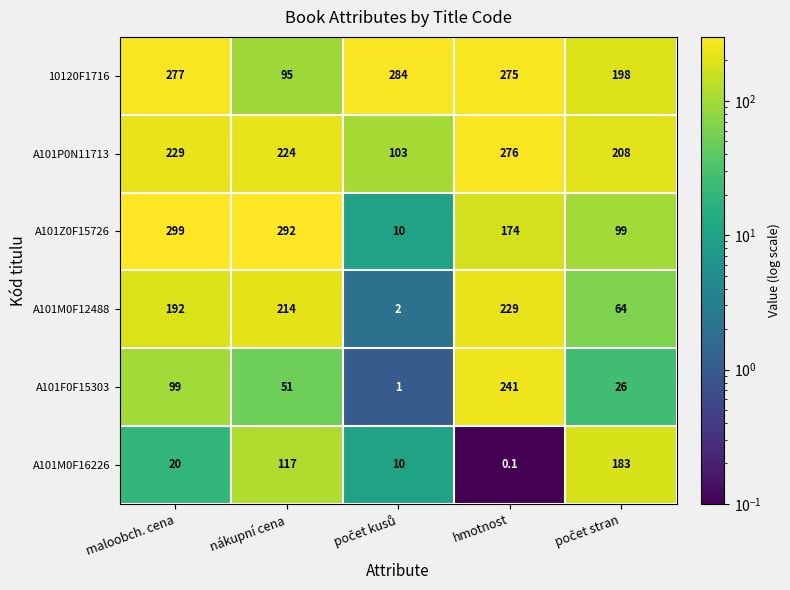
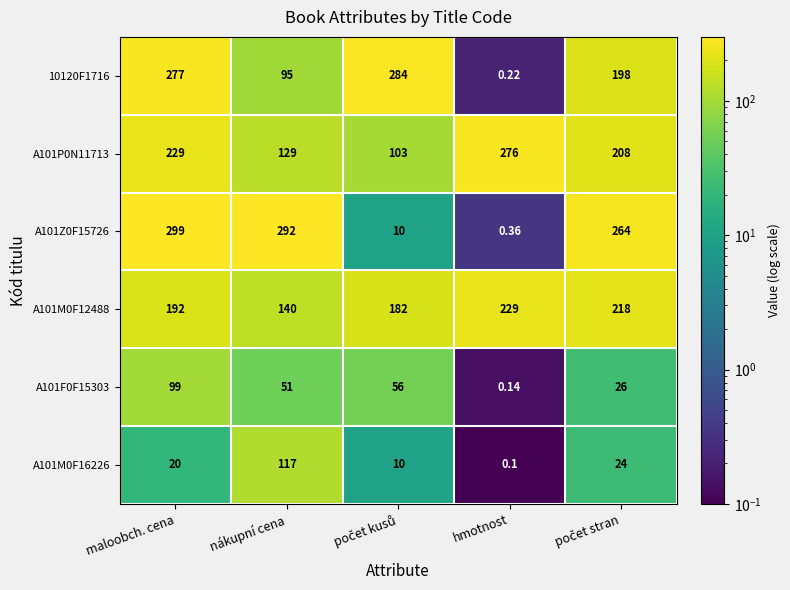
  {
    "10120F1716": {
      "maloobch. cena": 277,
      "nákupní cena": 95,
      "počet kusů": 284,
-     "hmotnost": 275,
+     "hmotnost": 0.22,
      "počet stran": 198
    },
    "A101P0N11713": {
      "maloobch. cena": 229,
-     "nákupní cena": 224,
+     "nákupní cena": 129,
      "počet kusů": 103,
      "hmotnost": 276,
      "počet stran": 208
    },
    "A101Z0F15726": {
      "maloobch. cena": 299,
      "nákupní cena": 292,
      "počet kusů": 10,
-     "hmotnost": 174,
-     "počet stran": 99
+     "hmotnost": 0.36,
+     "počet stran": 264
    },
    "A101M0F12488": {
      "maloobch. cena": 192,
-     "nákupní cena": 214,
-     "počet kusů": 2,
+     "nákupní cena": 140,
+     "počet kusů": 182,
      "hmotnost": 229,
-     "počet stran": 64
+     "počet stran": 218
    },
    "A101F0F15303": {
      "maloobch. cena": 99,
      "nákupní cena": 51,
-     "počet kusů": 1,
-     "hmotnost": 241,
+     "počet kusů": 56,
+     "hmotnost": 0.14,
      "počet stran": 26
    },
    "A101M0F16226": {
      "maloobch. cena": 20,
      "nákupní cena": 117,
      "počet kusů": 10,
      "hmotnost": 0.1,
-     "počet stran": 183
+     "počet stran": 24
    }
  }
